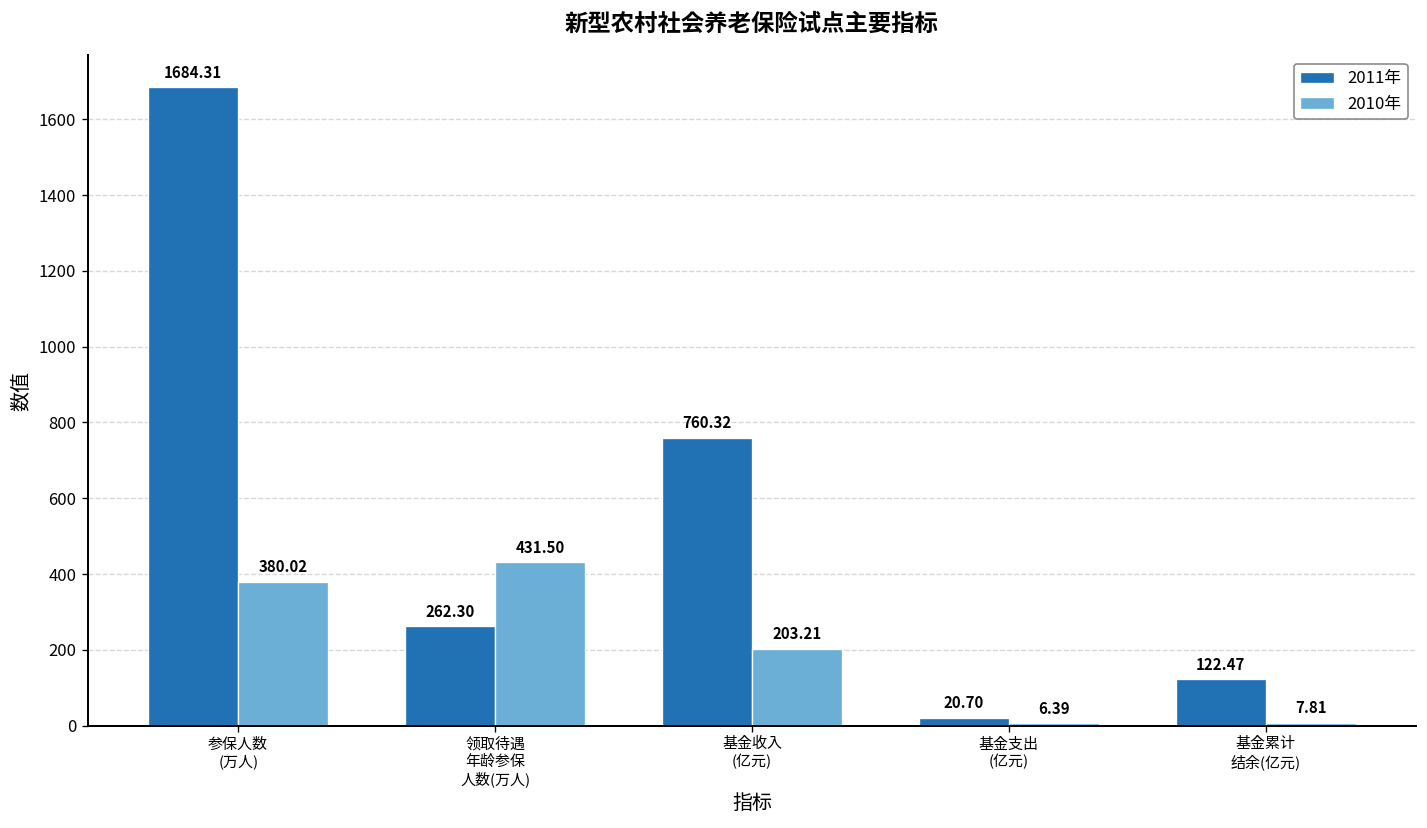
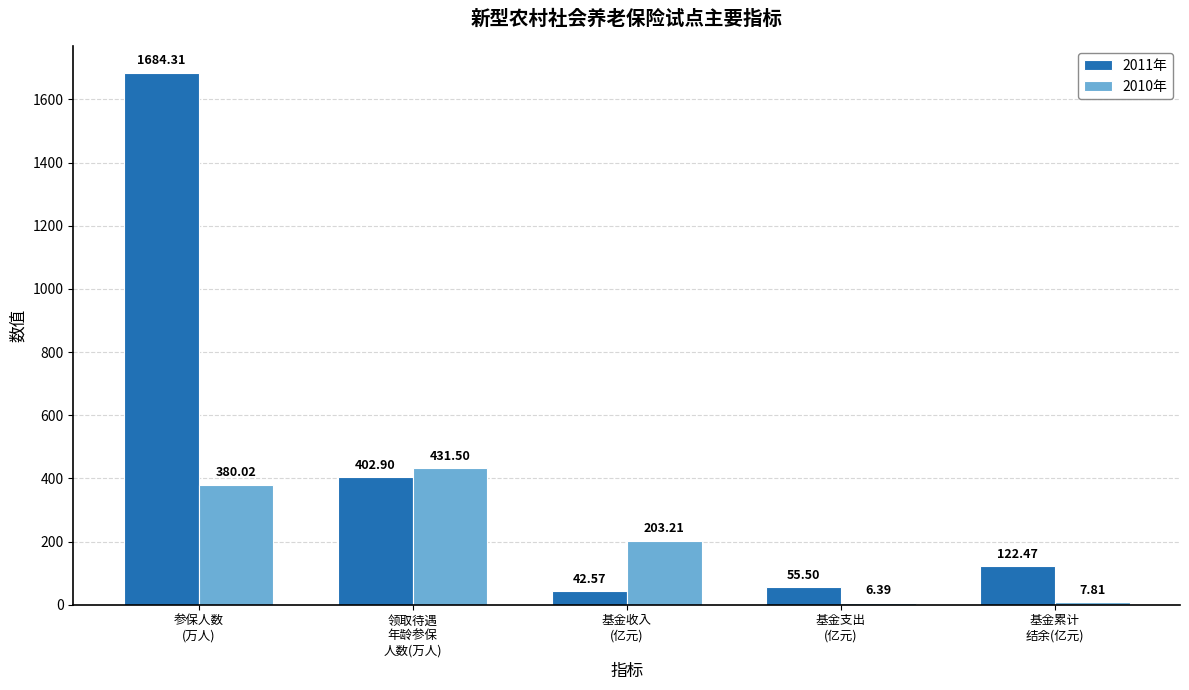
  {
    "2011年": {
      "参保人数 (万人)": 1684.31,
-     "领取待遇 年龄参保 人数(万人)": 262.30,
-     "基金收入 (亿元)": 760.32,
-     "基金支出 (亿元)": 20.70,
+     "领取待遇 年龄参保 人数(万人)": 402.90,
+     "基金收入 (亿元)": 42.57,
+     "基金支出 (亿元)": 55.50,
      "基金累计 结余(亿元)": 122.47
    },
    "2010年": {
      "参保人数 (万人)": 380.02,
      "领取待遇 年龄参保 人数(万人)": 431.50,
      "基金收入 (亿元)": 203.21,
      "基金支出 (亿元)": 6.39,
      "基金累计 结余(亿元)": 7.81
    }
  }
